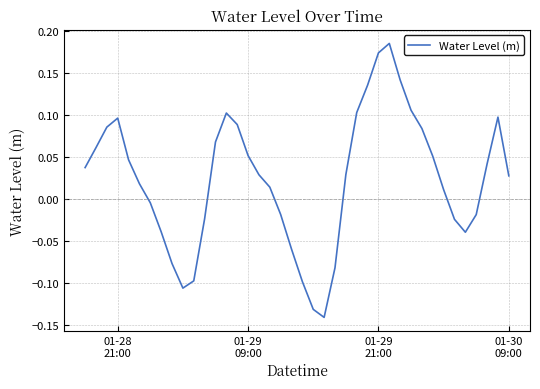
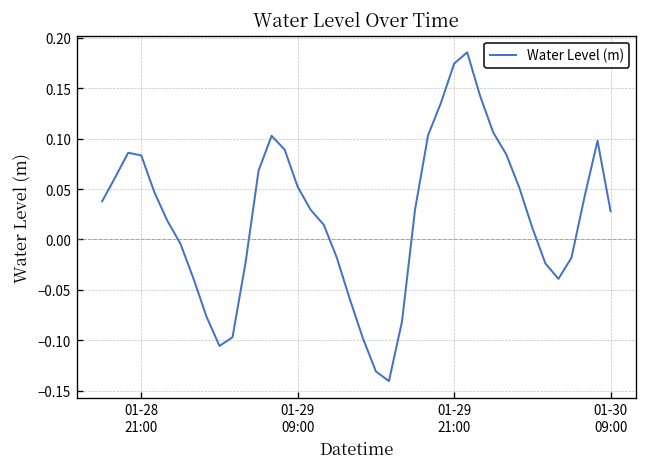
  {
-   "01-28 21:00": 0.10,
+   "01-28 21:00": 0.08,
    "01-29 09:00": 0.05,
    "01-29 21:00": 0.17,
    "01-30 09:00": 0.03
  }
